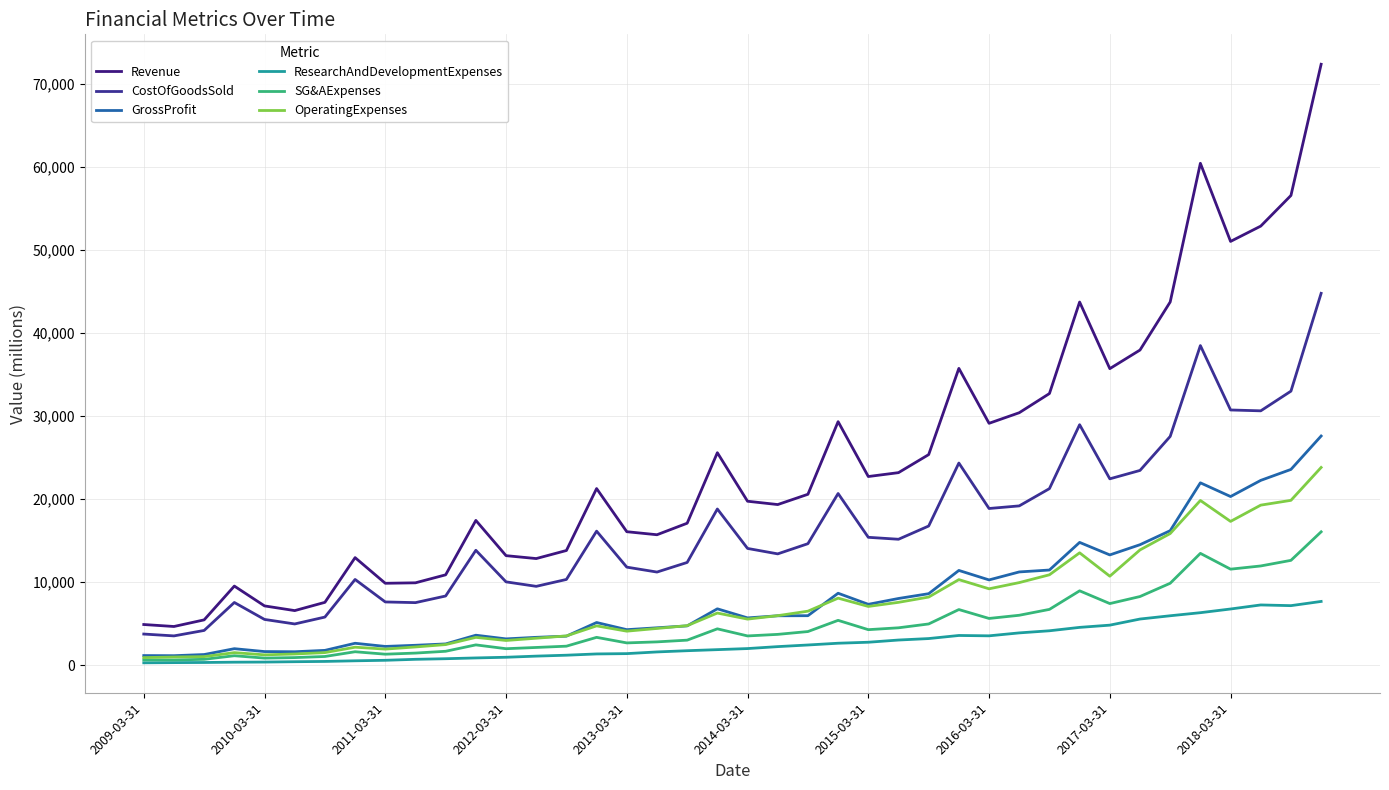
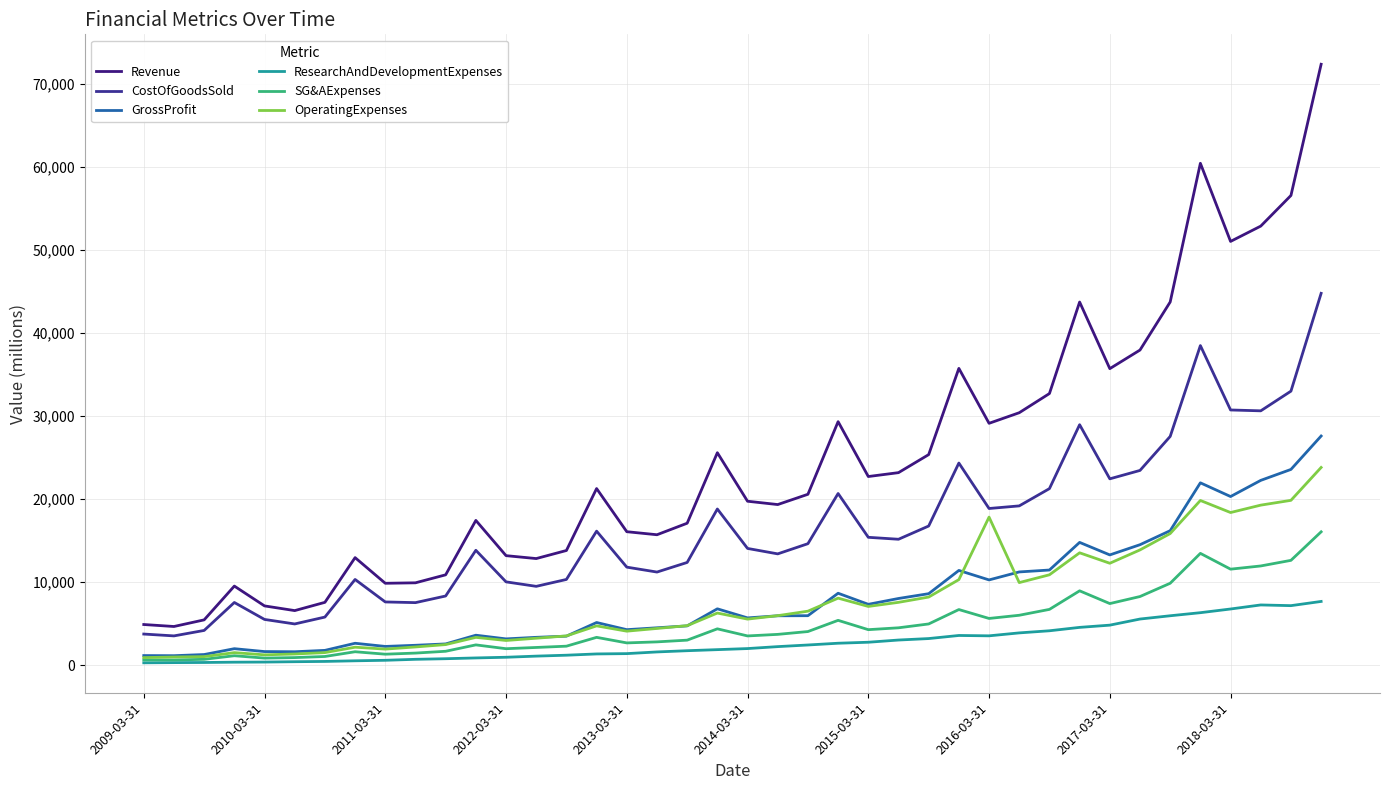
  {
    "OperatingExpenses": {
      "2010-03-31": "1,000",
      "2011-03-31": "2,000",
-     "2016-03-31": "9,000",
-     "2017-03-31": "11,000",
-     "2018-03-31": "17,000"
+     "2016-03-31": "18,000",
+     "2017-03-31": "12,000",
+     "2018-03-31": "18,000"
    }
  }
